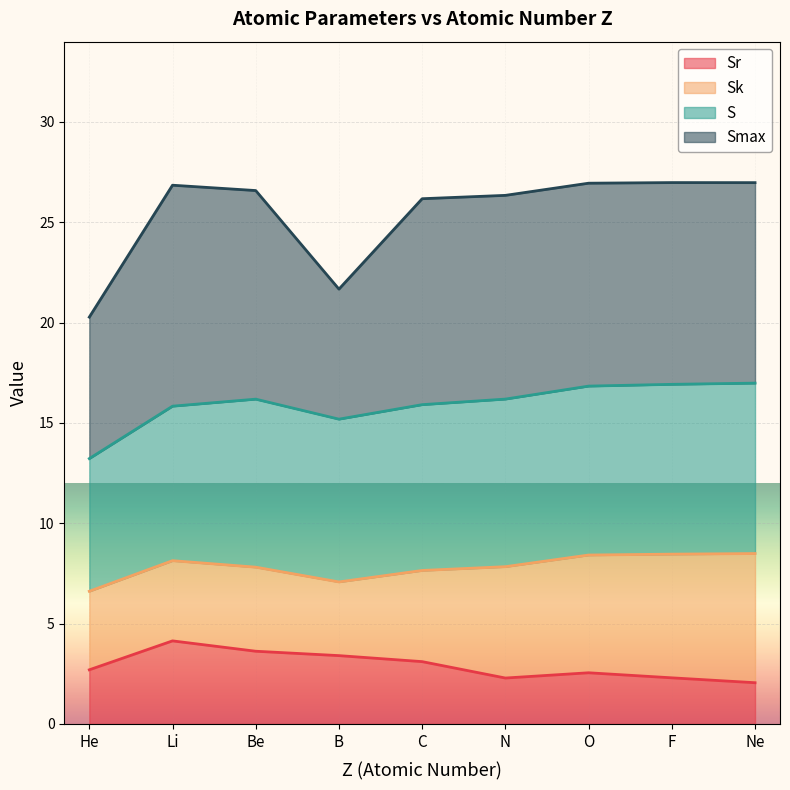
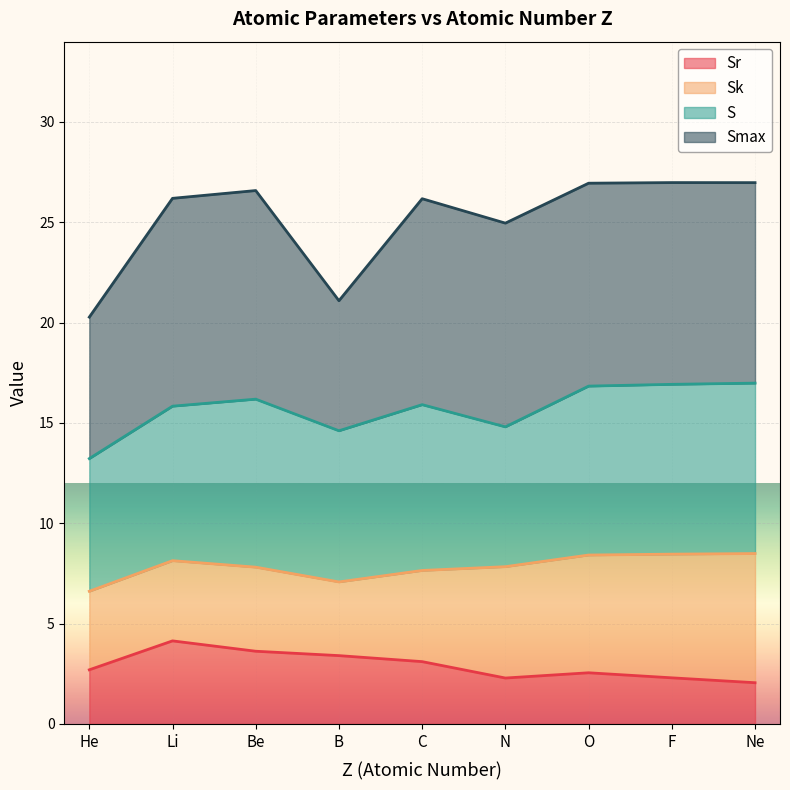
  {
    "Sr": {
      "He": 2.7,
      "Li": 4.1,
      "Be": 3.6,
      "B": 3.4,
      "C": 3.1,
      "N": 2.3,
      "O": 2.6,
      "F": 2.3,
      "Ne": 2.1
    },
    "Sk": {
      "He": 3.9,
      "Li": 4.0,
      "Be": 4.2,
      "B": 3.7,
      "C": 4.5,
      "N": 5.5,
      "O": 5.9,
      "F": 6.2,
      "Ne": 6.4
    },
    "S": {
      "He": 6.6,
      "Li": 7.7,
      "Be": 8.4,
-     "B": 8.1,
+     "B": 7.5,
      "C": 8.3,
-     "N": 8.4,
+     "N": 7.0,
      "O": 8.4,
      "F": 8.5,
      "Ne": 8.5
    },
    "Smax": {
      "He": 7.0,
-     "Li": 11.0,
+     "Li": 10.4,
      "Be": 10.4,
      "B": 6.5,
      "C": 10.3,
      "N": 10.2,
      "O": 10.1,
      "F": 10.1,
      "Ne": 10.0
    }
  }
